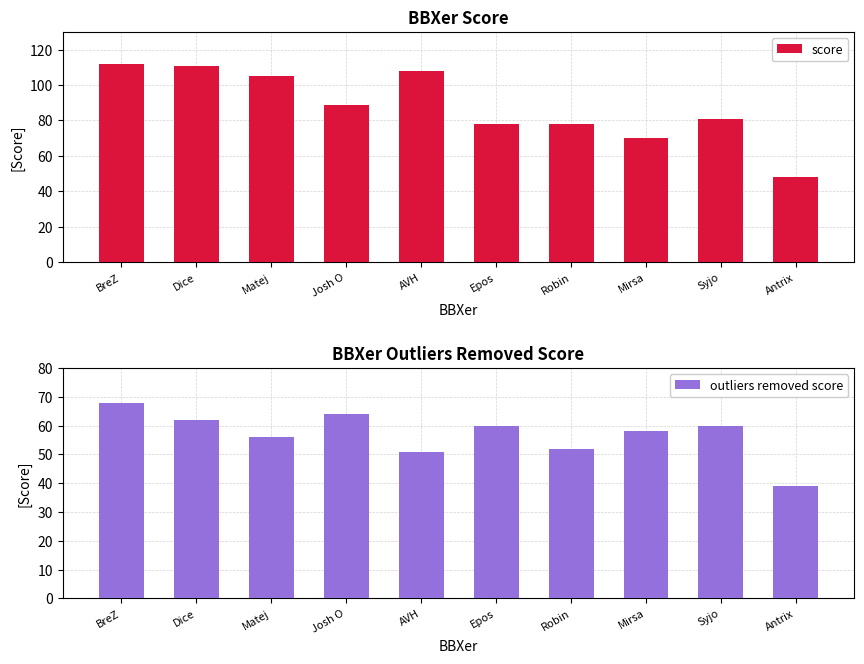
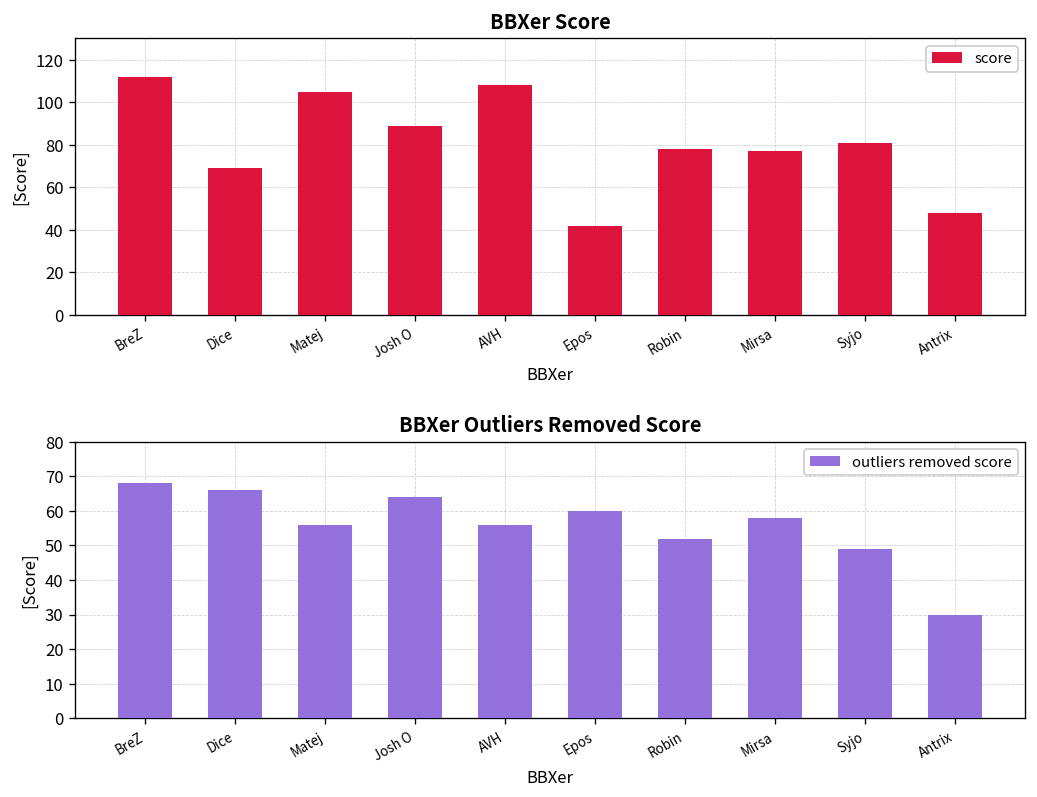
  {
    "BBXer Score": {
      "BreZ": 112,
-     "Dice": 111,
+     "Dice": 69,
      "Matej": 105,
      "Josh O": 89,
      "AVH": 108,
-     "Epos": 78,
+     "Epos": 42,
      "Robin": 78,
-     "Mirsa": 70,
+     "Mirsa": 77,
      "Syjo": 81,
      "Antrix": 48
    },
    "BBXer Outliers Removed Score": {
      "BreZ": 68,
-     "Dice": 62,
+     "Dice": 66,
      "Matej": 56,
      "Josh O": 64,
-     "AVH": 51,
+     "AVH": 56,
      "Epos": 60,
      "Robin": 52,
      "Mirsa": 58,
-     "Syjo": 60,
-     "Antrix": 39
+     "Syjo": 49,
+     "Antrix": 30
    }
  }
